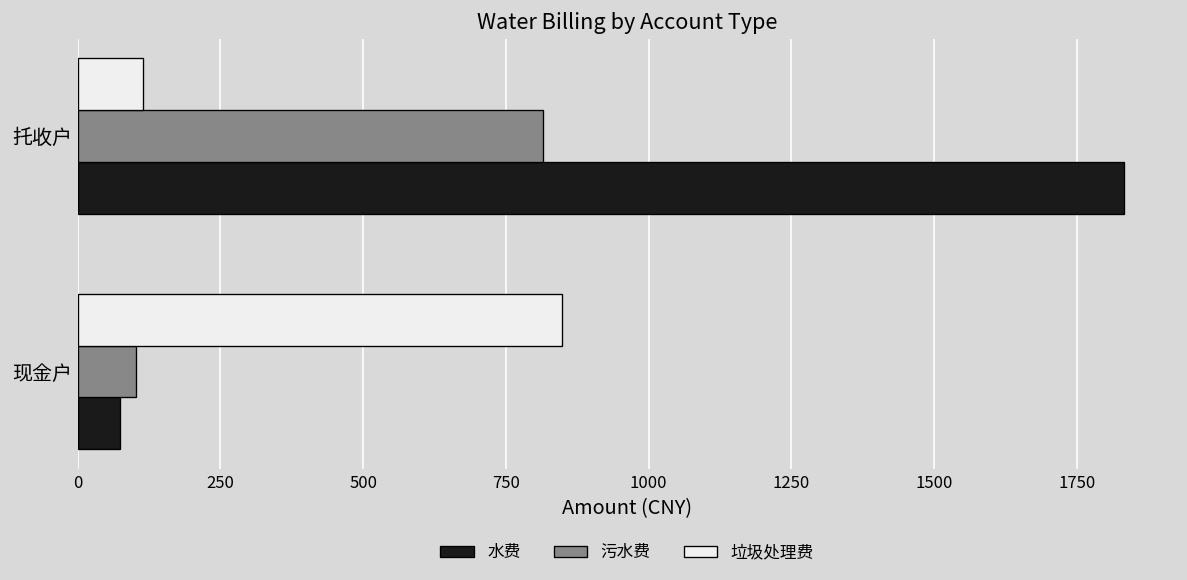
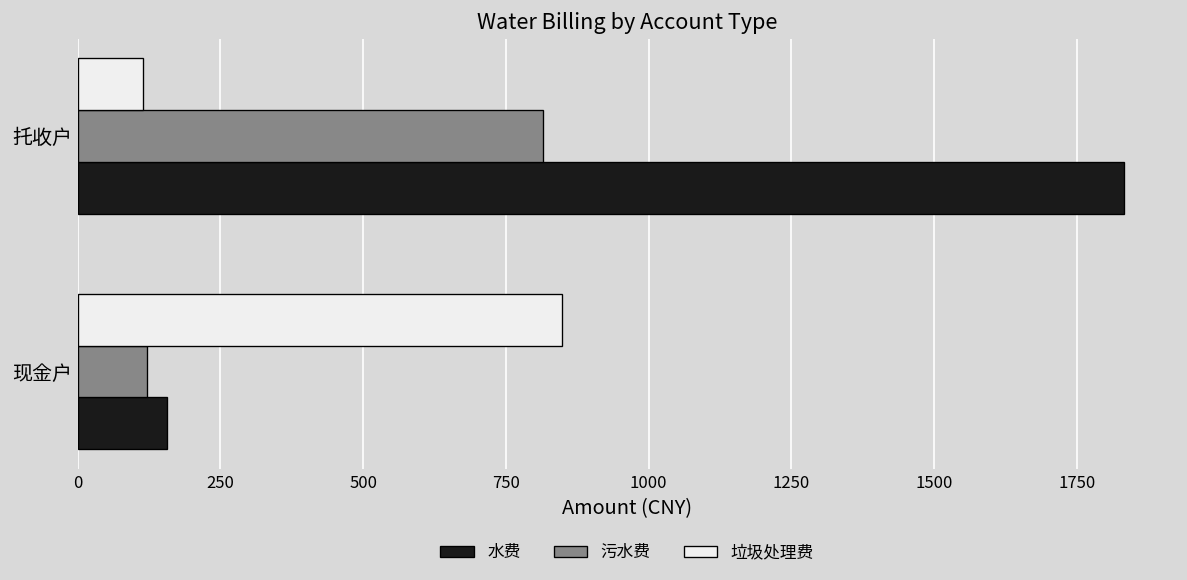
  {
    "水费": {
      "托收户": 1830,
-     "现金户": 70
+     "现金户": 160
    },
    "污水费": {
      "托收户": 820,
-     "现金户": 100
+     "现金户": 120
    },
    "垃圾处理费": {
      "托收户": 110,
      "现金户": 850
    }
  }
